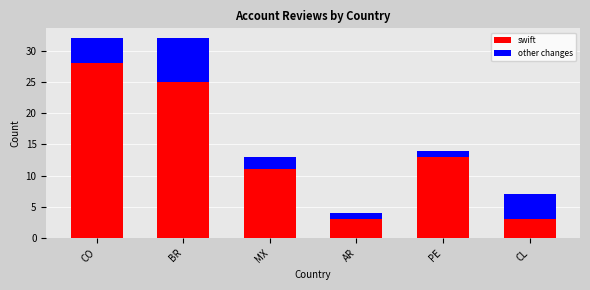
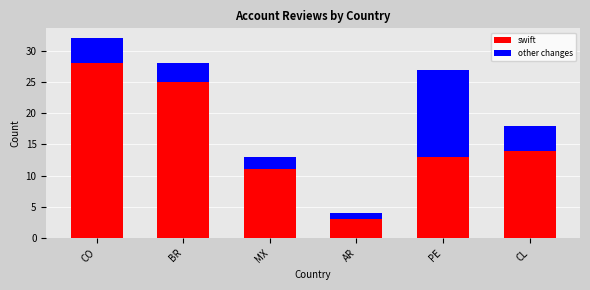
  {
    "swift": {
      "CO": 28,
      "BR": 25,
      "MX": 11,
      "AR": 3,
      "PE": 13,
-     "CL": 3
+     "CL": 14
    },
    "other changes": {
      "CO": 4,
-     "BR": 7,
+     "BR": 3,
      "MX": 2,
      "AR": 1,
-     "PE": 1,
+     "PE": 14,
      "CL": 4
    }
  }
